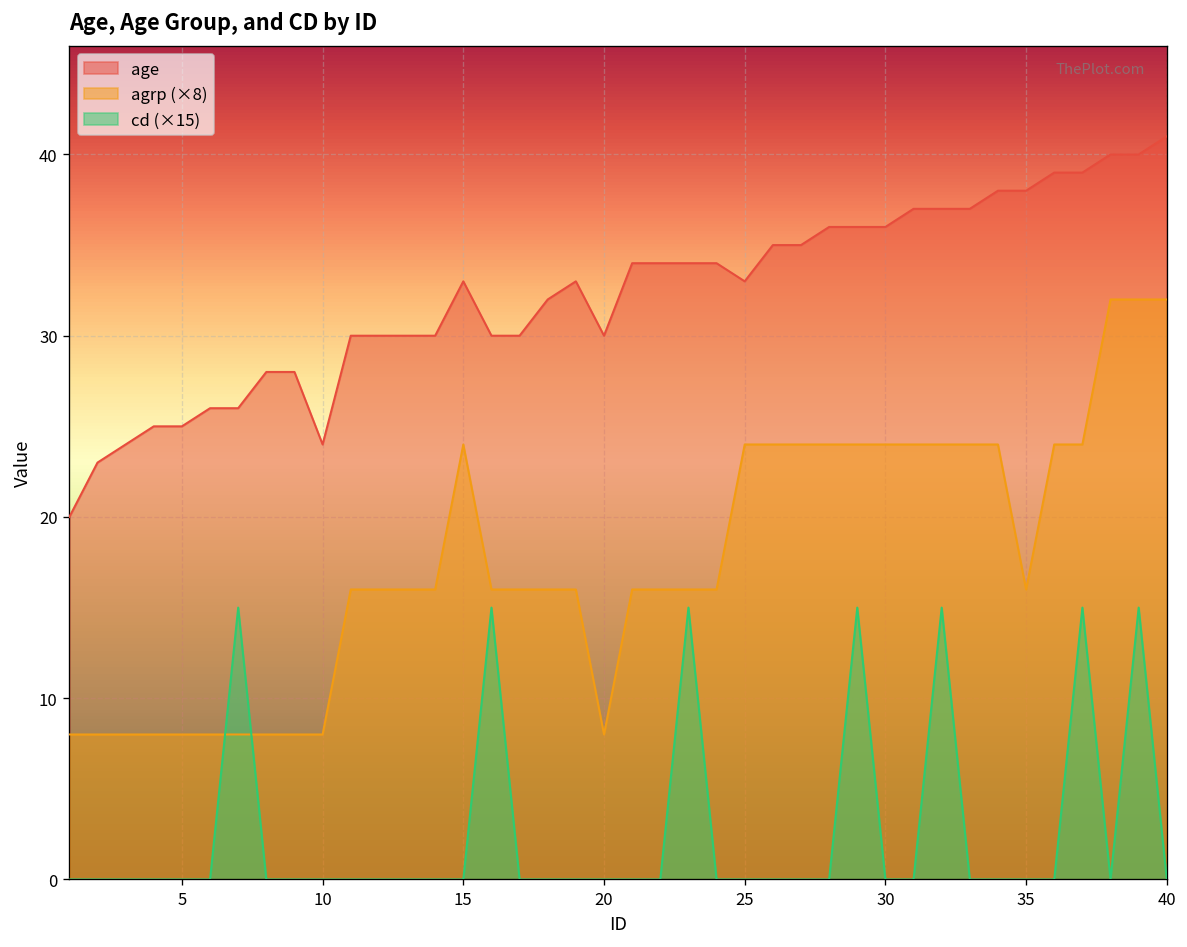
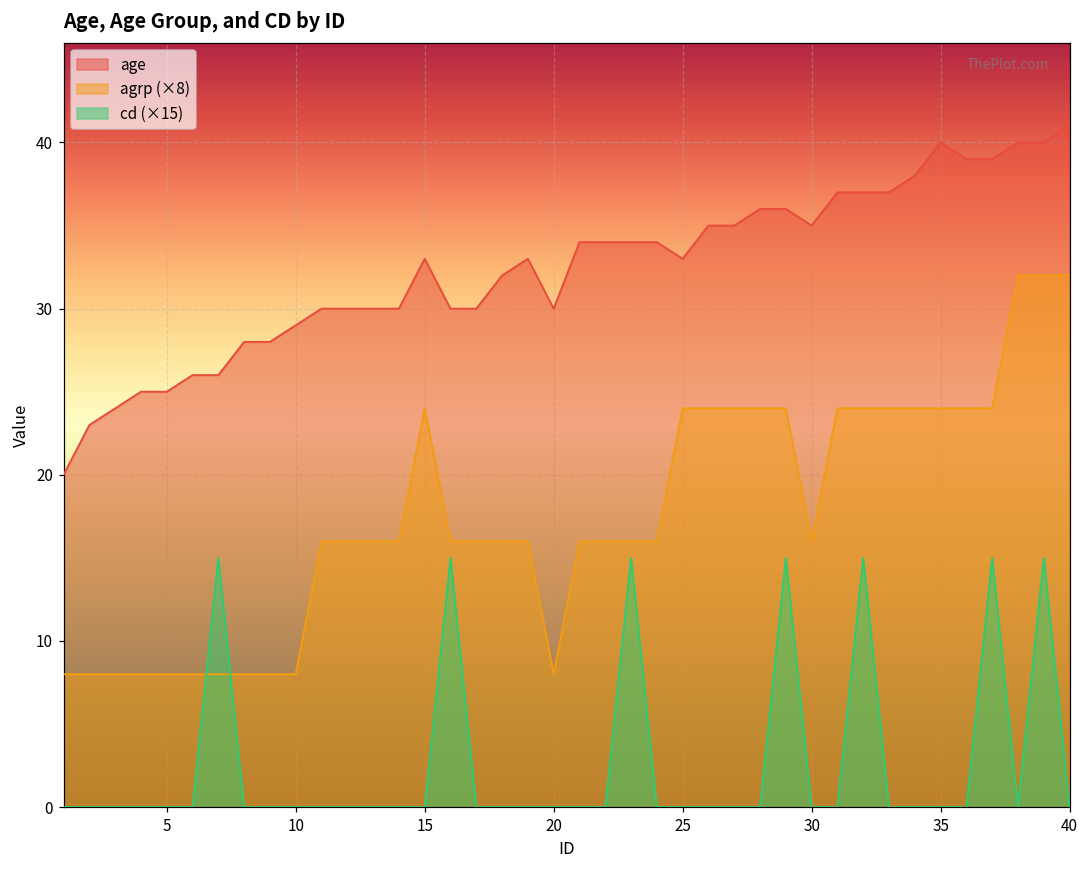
  {
    "age": {
      "5": 25,
-     "10": 24,
+     "10": 29,
      "15": 33,
      "20": 30,
      "25": 33,
-     "30": 36,
-     "35": 38,
+     "30": 35,
+     "35": 40,
      "40": 41
    },
    "agrp (×8)": {
      "5": 8.0,
      "10": 8.0,
      "15": 24.0,
      "20": 8.0,
      "25": 24.0,
-     "30": 24.0,
-     "35": 16.0,
+     "30": 16.0,
+     "35": 24.0,
      "40": 32.0
    },
    "cd (×15)": {
      "5": 0.0,
      "10": 0.0,
      "15": 0.0,
      "20": 0.0,
      "25": 0.0,
      "30": 0.0,
      "35": 0.0,
      "40": 0.0
    }
  }
